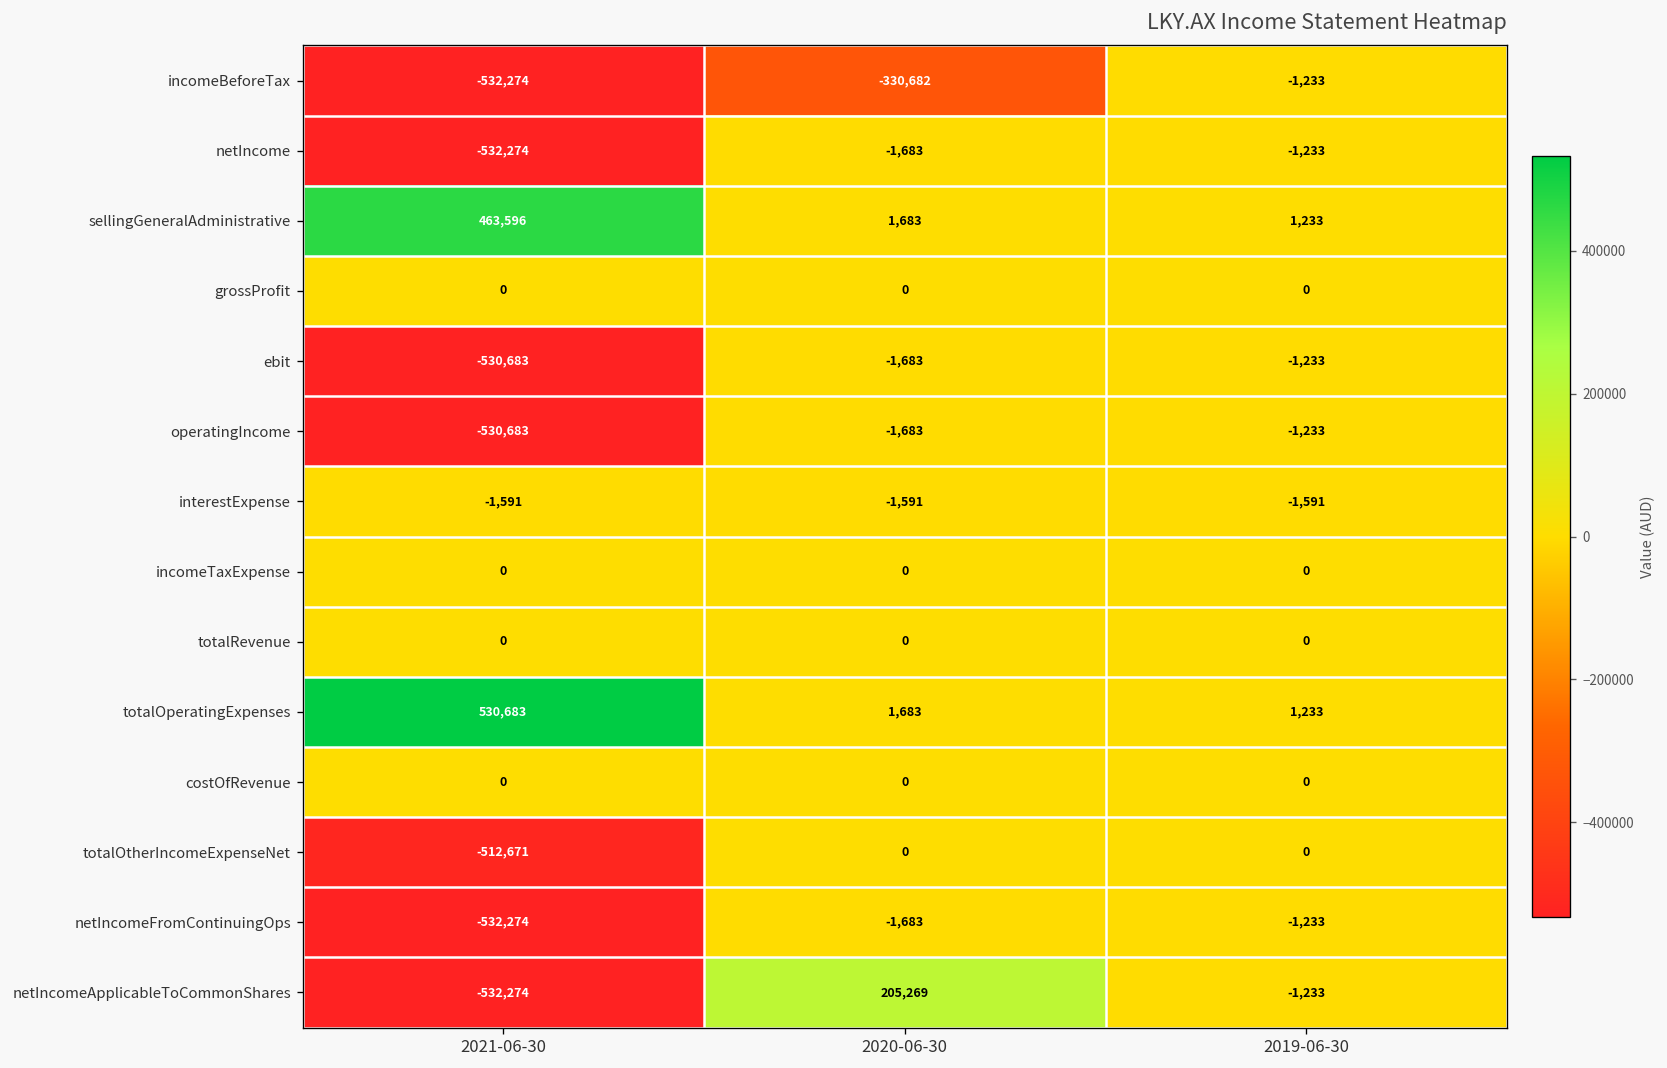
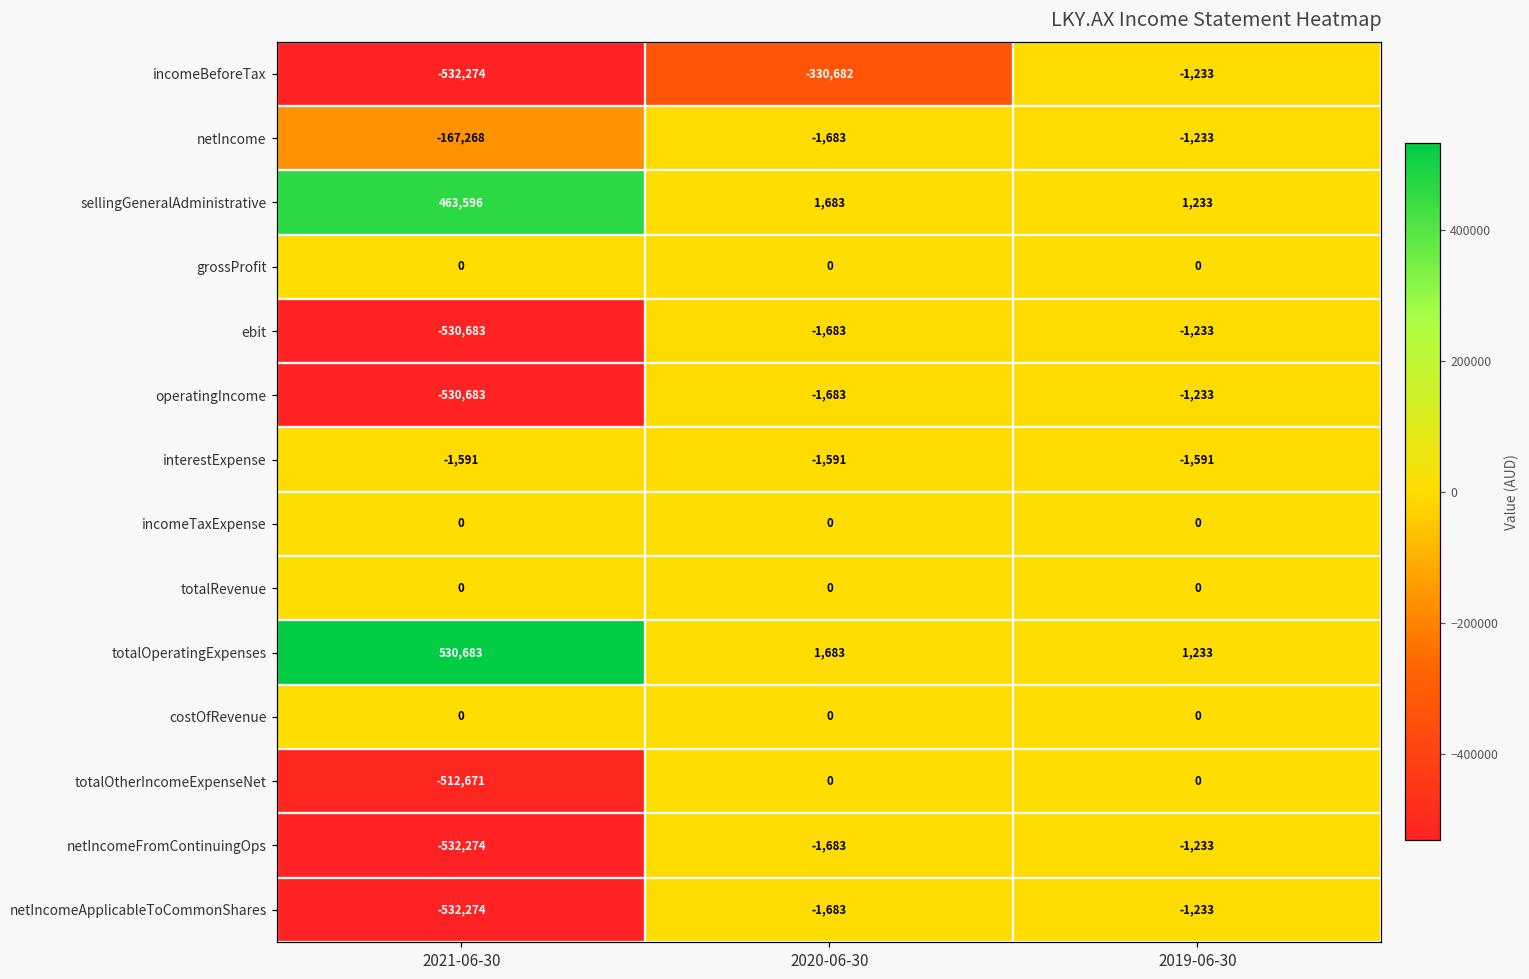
  {
    "incomeBeforeTax": {
      "2021-06-30": "-532,274",
      "2020-06-30": "-330,682",
      "2019-06-30": "-1,233"
    },
    "netIncome": {
-     "2021-06-30": "-532,274",
+     "2021-06-30": "-167,268",
      "2020-06-30": "-1,683",
      "2019-06-30": "-1,233"
    },
    "sellingGeneralAdministrative": {
      "2021-06-30": "463,596",
      "2020-06-30": "1,683",
      "2019-06-30": "1,233"
    },
    "grossProfit": {
      "2021-06-30": "0",
      "2020-06-30": "0",
      "2019-06-30": "0"
    },
    "ebit": {
      "2021-06-30": "-530,683",
      "2020-06-30": "-1,683",
      "2019-06-30": "-1,233"
    },
    "operatingIncome": {
      "2021-06-30": "-530,683",
      "2020-06-30": "-1,683",
      "2019-06-30": "-1,233"
    },
    "interestExpense": {
      "2021-06-30": "-1,591",
      "2020-06-30": "-1,591",
      "2019-06-30": "-1,591"
    },
    "incomeTaxExpense": {
      "2021-06-30": "0",
      "2020-06-30": "0",
      "2019-06-30": "0"
    },
    "totalRevenue": {
      "2021-06-30": "0",
      "2020-06-30": "0",
      "2019-06-30": "0"
    },
    "totalOperatingExpenses": {
      "2021-06-30": "530,683",
      "2020-06-30": "1,683",
      "2019-06-30": "1,233"
    },
    "costOfRevenue": {
      "2021-06-30": "0",
      "2020-06-30": "0",
      "2019-06-30": "0"
    },
    "totalOtherIncomeExpenseNet": {
      "2021-06-30": "-512,671",
      "2020-06-30": "0",
      "2019-06-30": "0"
    },
    "netIncomeFromContinuingOps": {
      "2021-06-30": "-532,274",
      "2020-06-30": "-1,683",
      "2019-06-30": "-1,233"
    },
    "netIncomeApplicableToCommonShares": {
      "2021-06-30": "-532,274",
-     "2020-06-30": "205,269",
+     "2020-06-30": "-1,683",
      "2019-06-30": "-1,233"
    }
  }
